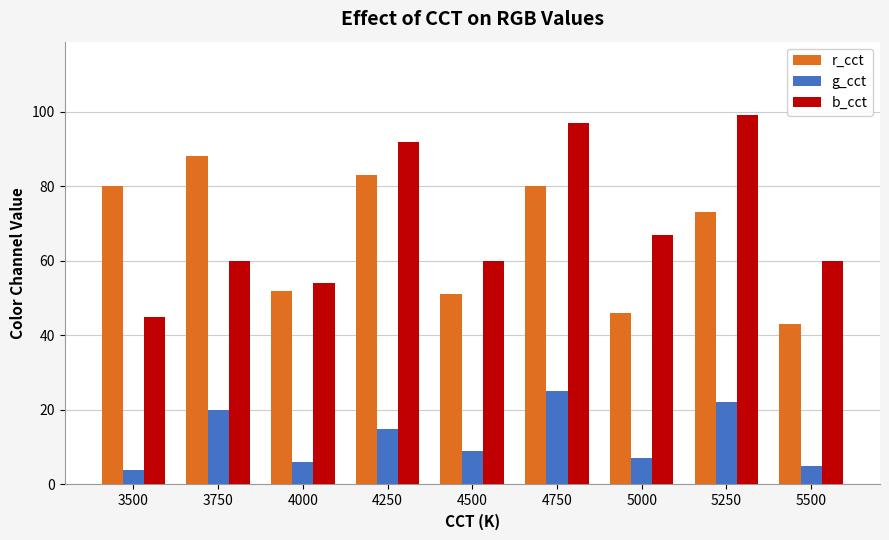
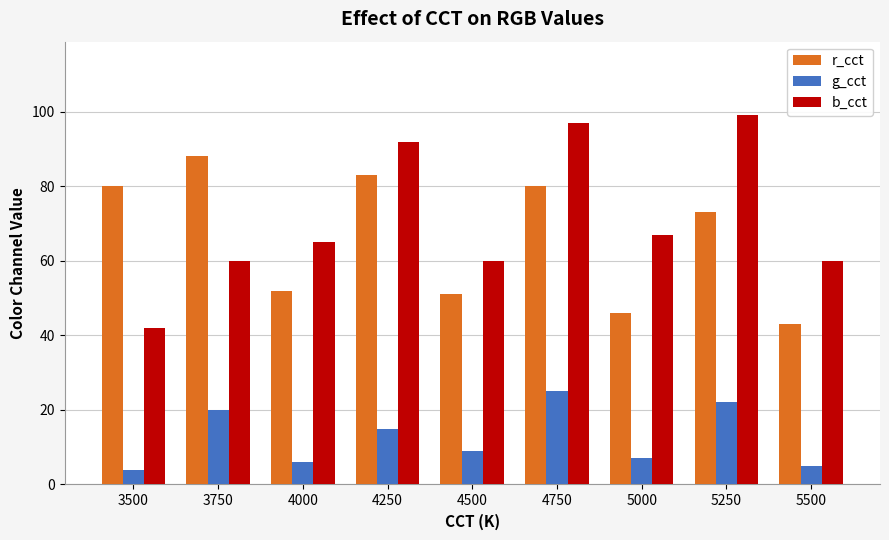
  {
    "r_cct": {
      "3500": 80,
      "3750": 88,
      "4000": 52,
      "4250": 83,
      "4500": 51,
      "4750": 80,
      "5000": 46,
      "5250": 73,
      "5500": 43
    },
    "g_cct": {
      "3500": 4,
      "3750": 20,
      "4000": 6,
      "4250": 15,
      "4500": 9,
      "4750": 25,
      "5000": 7,
      "5250": 22,
      "5500": 5
    },
    "b_cct": {
-     "3500": 45,
+     "3500": 42,
      "3750": 60,
-     "4000": 54,
+     "4000": 65,
      "4250": 92,
      "4500": 60,
      "4750": 97,
      "5000": 67,
      "5250": 99,
      "5500": 60
    }
  }
